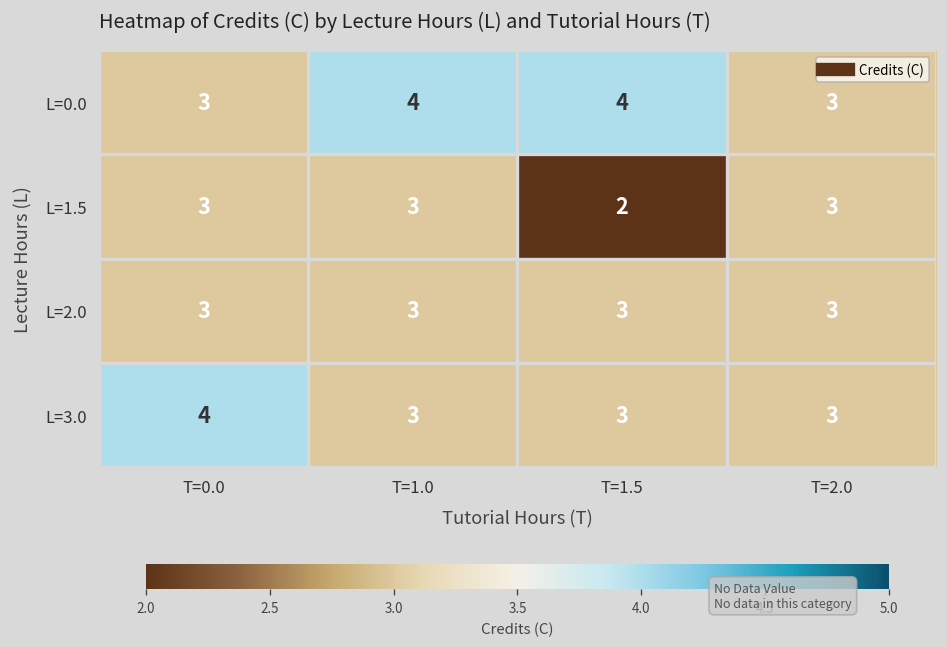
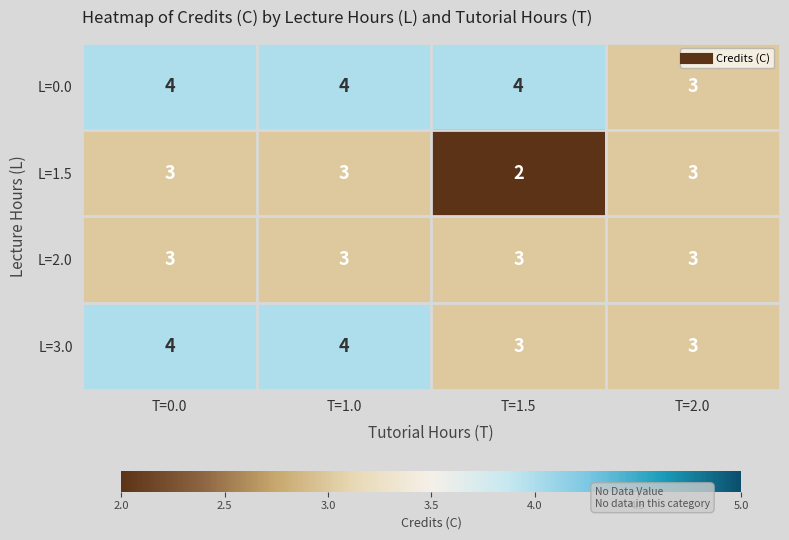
  {
    "L=0.0": {
-     "T=0.0": 3,
+     "T=0.0": 4,
      "T=1.0": 4,
      "T=1.5": 4,
      "T=2.0": 3
    },
    "L=1.5": {
      "T=0.0": 3,
      "T=1.0": 3,
      "T=1.5": 2,
      "T=2.0": 3
    },
    "L=2.0": {
      "T=0.0": 3,
      "T=1.0": 3,
      "T=1.5": 3,
      "T=2.0": 3
    },
    "L=3.0": {
      "T=0.0": 4,
-     "T=1.0": 3,
+     "T=1.0": 4,
      "T=1.5": 3,
      "T=2.0": 3
    }
  }
